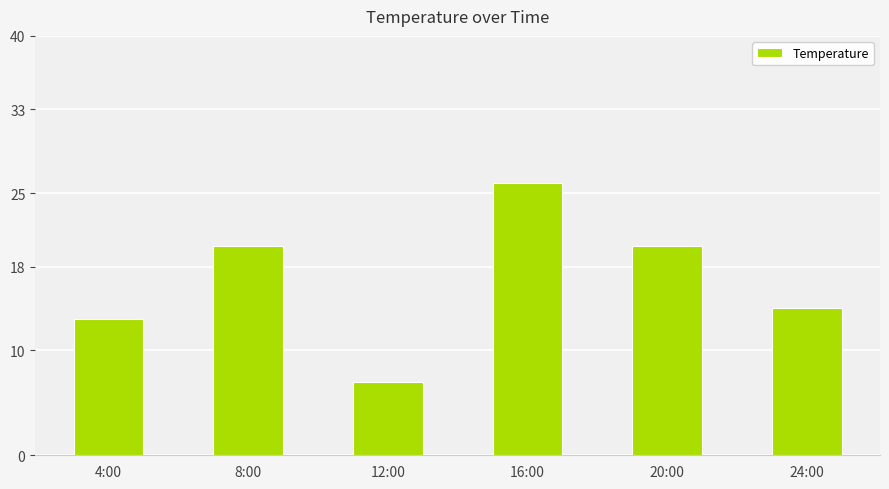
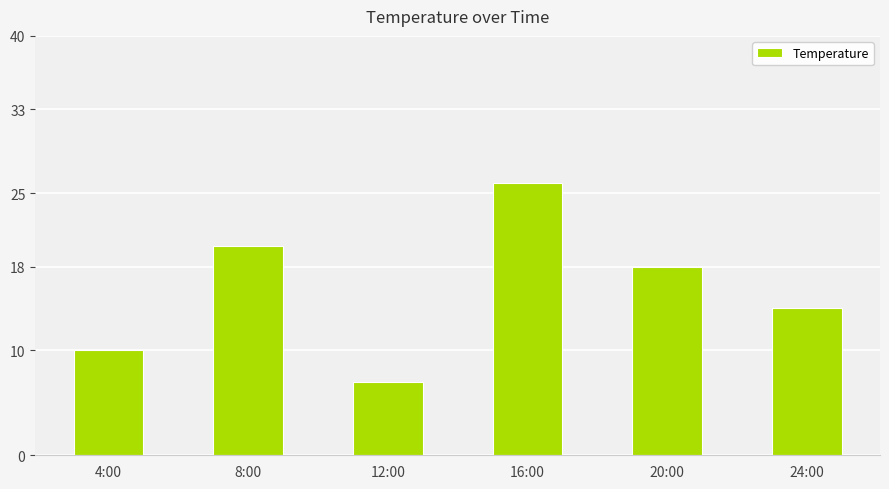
  {
-   "4:00": 13,
+   "4:00": 10,
    "8:00": 20,
    "12:00": 7,
    "16:00": 26,
-   "20:00": 20,
+   "20:00": 18,
    "24:00": 14
  }
